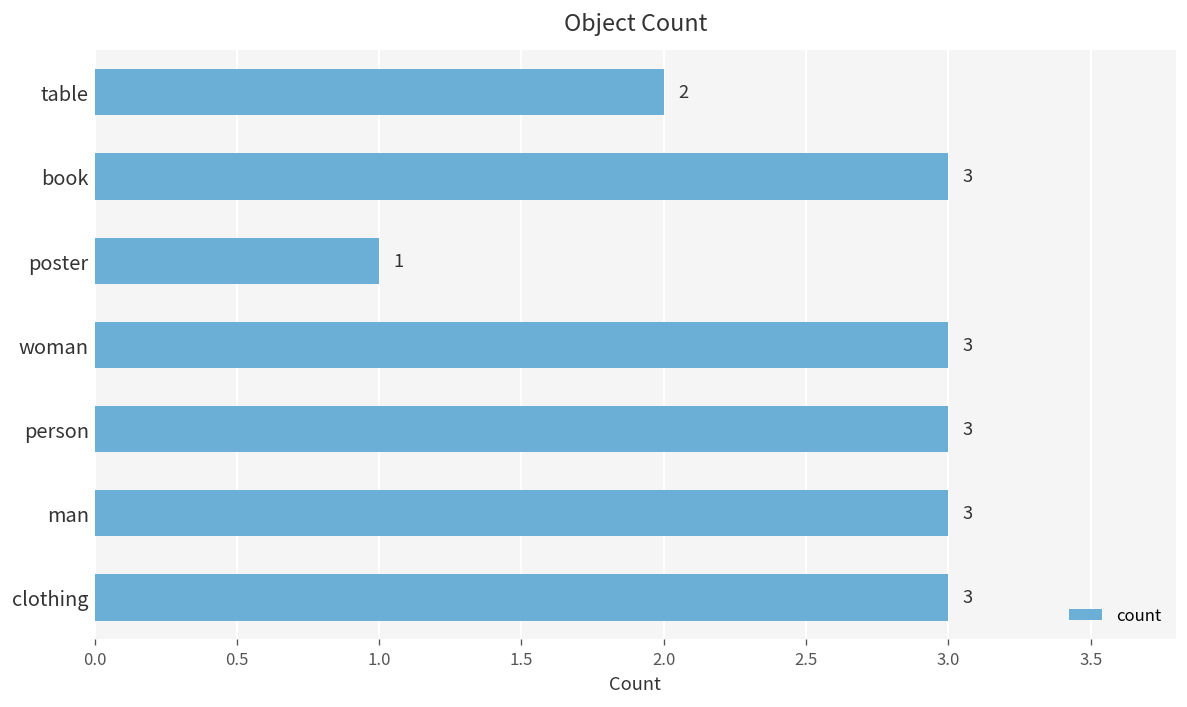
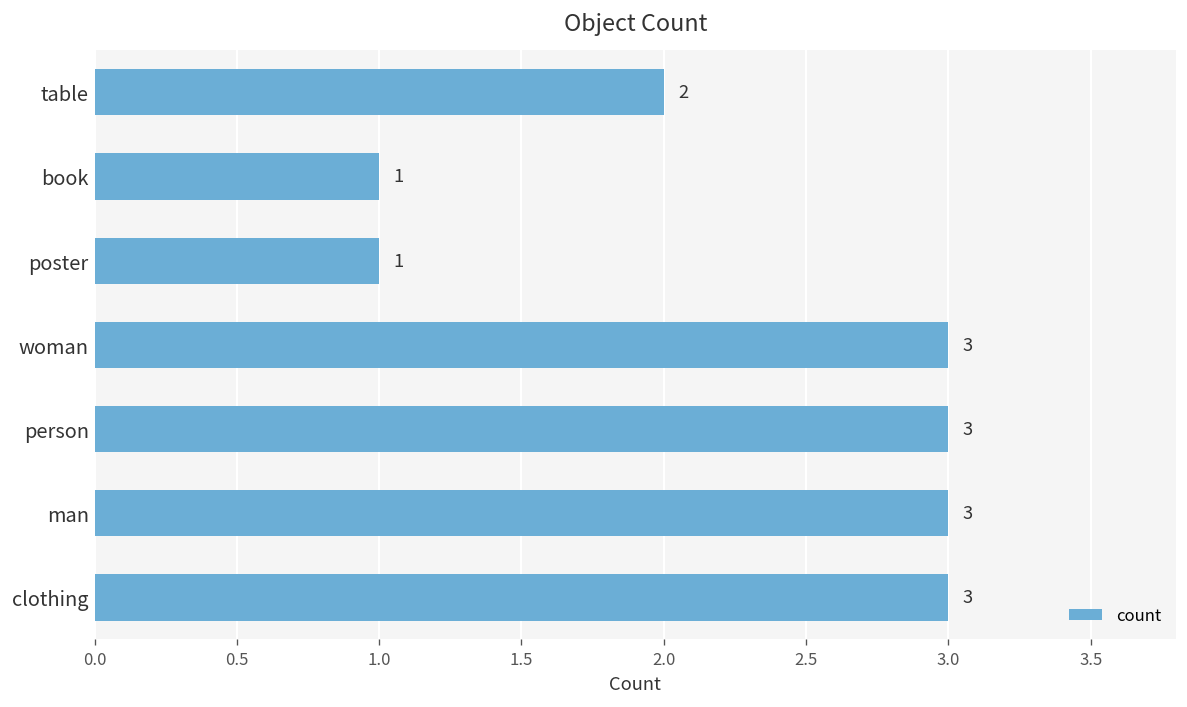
  {
    "table": 2,
-   "book": 3,
+   "book": 1,
    "poster": 1,
    "woman": 3,
    "person": 3,
    "man": 3,
    "clothing": 3
  }
